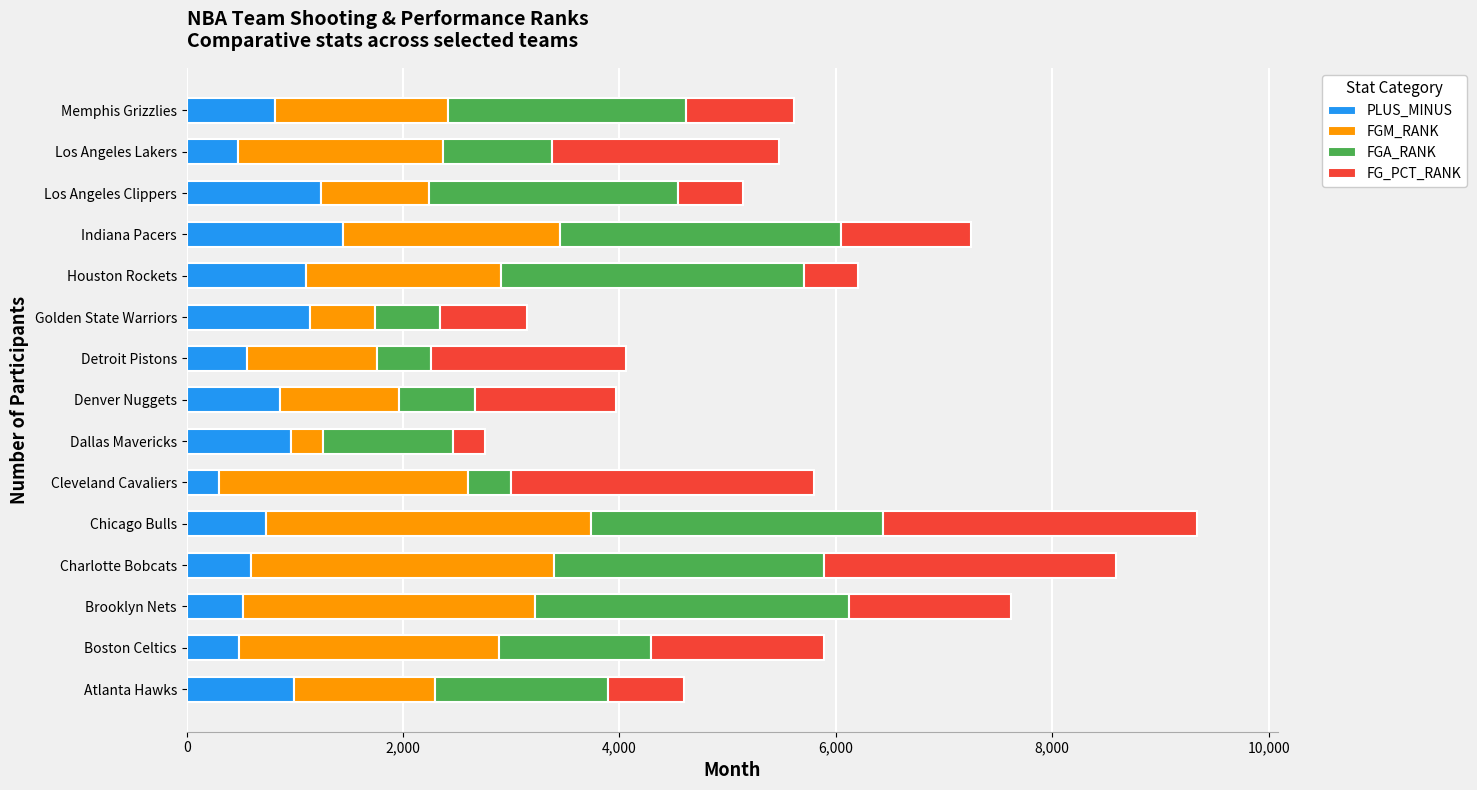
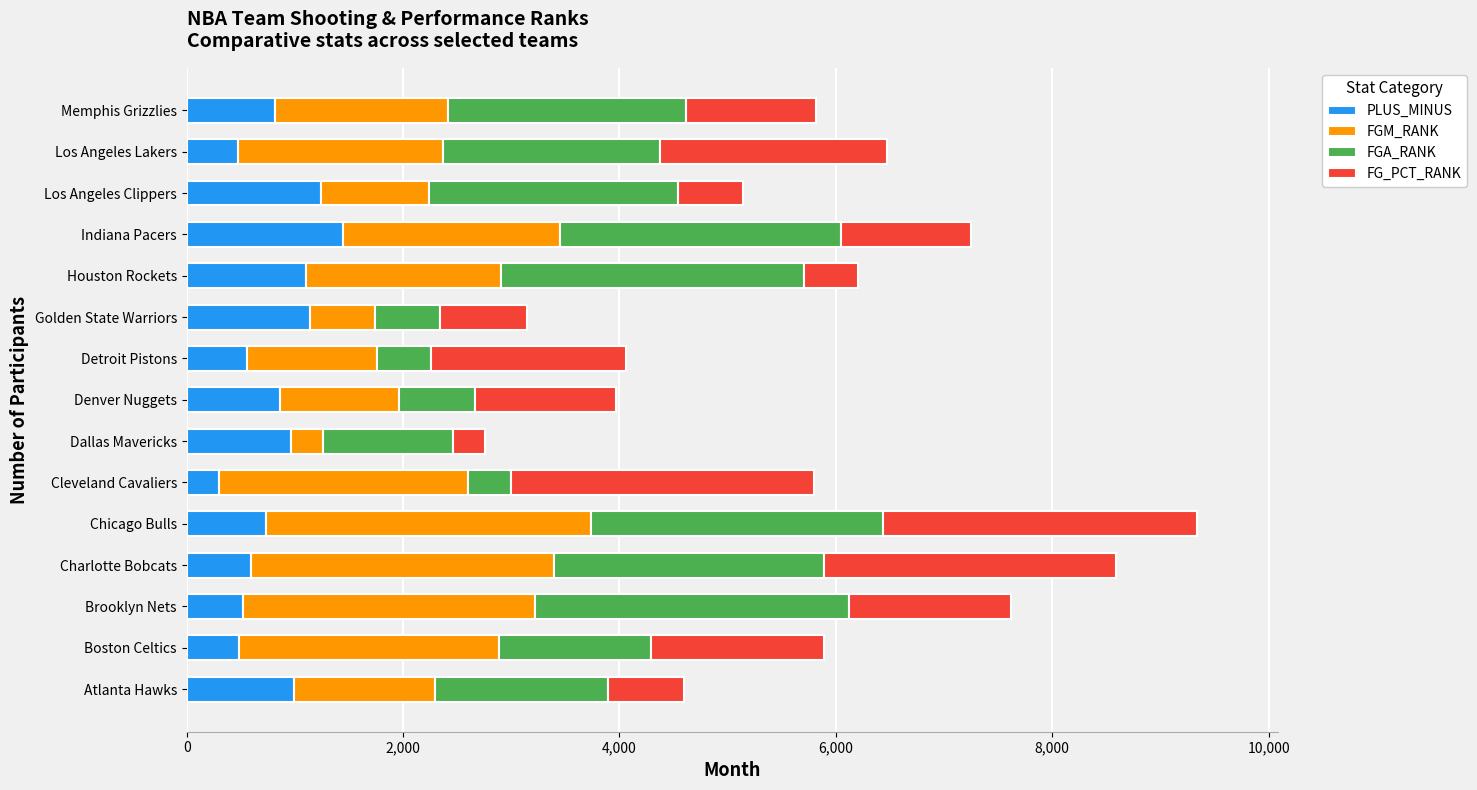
  {
    "PLUS_MINUS": {
      "Memphis Grizzlies": "820",
      "Los Angeles Lakers": "470",
      "Los Angeles Clippers": "1,240",
      "Indiana Pacers": "1,450",
      "Houston Rockets": "1,100",
      "Golden State Warriors": "1,140",
      "Detroit Pistons": "560",
      "Denver Nuggets": "860",
      "Dallas Mavericks": "960",
      "Cleveland Cavaliers": "300",
      "Chicago Bulls": "740",
      "Charlotte Bobcats": "590",
      "Brooklyn Nets": "520",
      "Boston Celtics": "490",
      "Atlanta Hawks": "990"
    },
    "FGM_RANK": {
      "Memphis Grizzlies": "1,600",
      "Los Angeles Lakers": "1,900",
      "Los Angeles Clippers": "1,000",
      "Indiana Pacers": "2,000",
      "Houston Rockets": "1,800",
      "Golden State Warriors": "600",
      "Detroit Pistons": "1,200",
      "Denver Nuggets": "1,100",
      "Dallas Mavericks": "300",
      "Cleveland Cavaliers": "2,300",
      "Chicago Bulls": "3,000",
      "Charlotte Bobcats": "2,800",
      "Brooklyn Nets": "2,700",
      "Boston Celtics": "2,400",
      "Atlanta Hawks": "1,300"
    },
    "FGA_RANK": {
      "Memphis Grizzlies": "2,200",
-     "Los Angeles Lakers": "1,000",
+     "Los Angeles Lakers": "2,000",
      "Los Angeles Clippers": "2,300",
      "Indiana Pacers": "2,600",
      "Houston Rockets": "2,800",
      "Golden State Warriors": "600",
      "Detroit Pistons": "500",
      "Denver Nuggets": "700",
      "Dallas Mavericks": "1,200",
      "Cleveland Cavaliers": "400",
      "Chicago Bulls": "2,700",
      "Charlotte Bobcats": "2,500",
      "Brooklyn Nets": "2,900",
      "Boston Celtics": "1,400",
      "Atlanta Hawks": "1,600"
    },
    "FG_PCT_RANK": {
-     "Memphis Grizzlies": "1,000",
+     "Memphis Grizzlies": "1,200",
      "Los Angeles Lakers": "2,100",
      "Los Angeles Clippers": "600",
      "Indiana Pacers": "1,200",
      "Houston Rockets": "500",
      "Golden State Warriors": "800",
      "Detroit Pistons": "1,800",
      "Denver Nuggets": "1,300",
      "Dallas Mavericks": "300",
      "Cleveland Cavaliers": "2,800",
      "Chicago Bulls": "2,900",
      "Charlotte Bobcats": "2,700",
      "Brooklyn Nets": "1,500",
      "Boston Celtics": "1,600",
      "Atlanta Hawks": "700"
    }
  }
